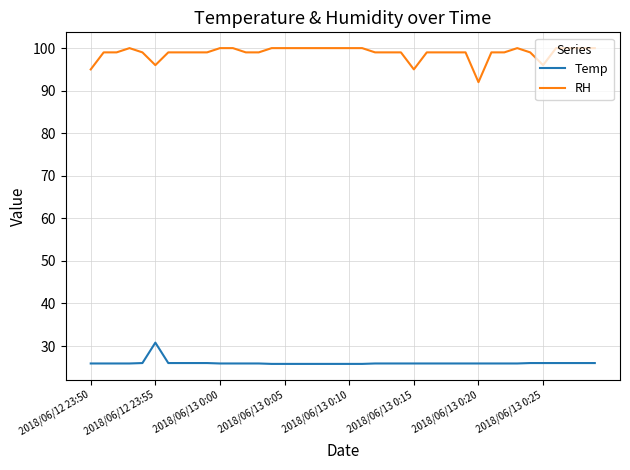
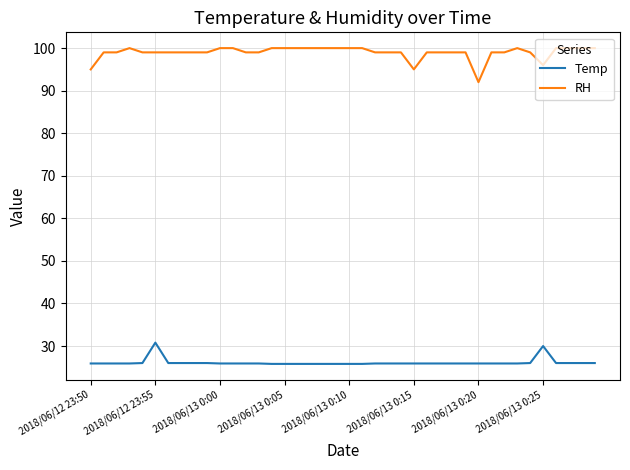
  {
    "Temp": {
      "2018/06/12 23:50": 26,
      "2018/06/12 23:55": 31,
      "2018/06/13 0:00": 26,
      "2018/06/13 0:05": 26,
      "2018/06/13 0:10": 26,
      "2018/06/13 0:15": 26,
      "2018/06/13 0:20": 26,
-     "2018/06/13 0:25": 26
+     "2018/06/13 0:25": 30
    },
    "RH": {
      "2018/06/12 23:50": 95,
-     "2018/06/12 23:55": 96,
+     "2018/06/12 23:55": 99,
      "2018/06/13 0:00": 100,
      "2018/06/13 0:05": 100,
      "2018/06/13 0:10": 100,
      "2018/06/13 0:15": 95,
      "2018/06/13 0:20": 92
    }
  }
